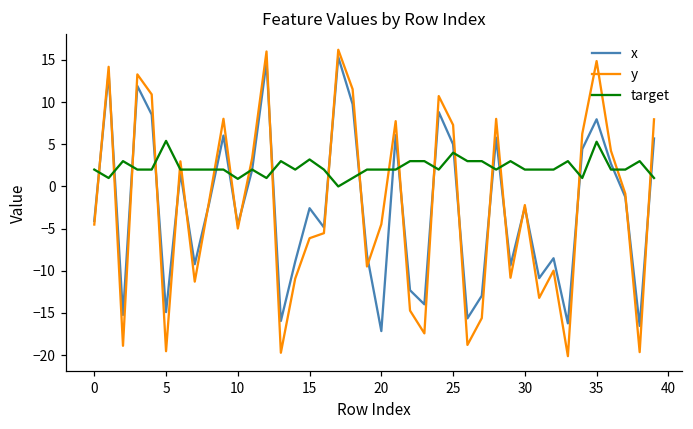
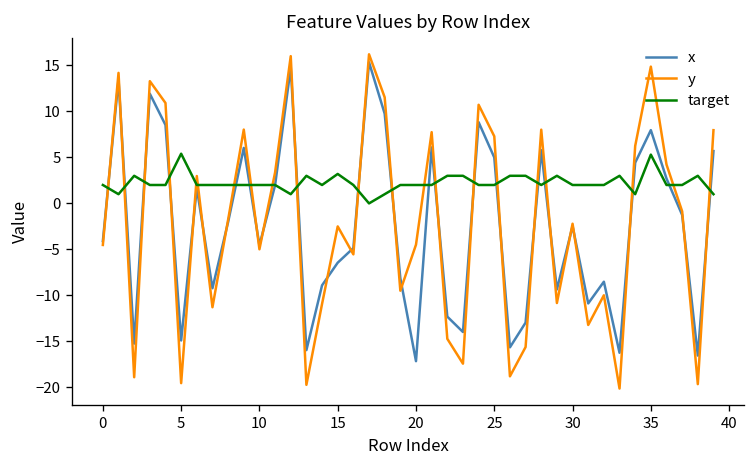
  {
    "x": {
      "0": -4,
      "5": -15,
      "10": -5,
-     "15": -3,
+     "15": -6,
      "20": -17,
      "25": 5,
      "35": 8
    },
    "y": {
      "0": -5,
      "5": -20,
      "10": -5,
-     "15": -6,
+     "15": -3,
      "20": -4,
      "25": 7,
      "35": 15
    },
    "target": {
      "0": 2,
      "5": 5,
-     "10": 1,
+     "10": 2,
      "15": 3,
      "20": 2,
-     "25": 4,
+     "25": 2,
      "30": 2,
      "35": 5
    }
  }
